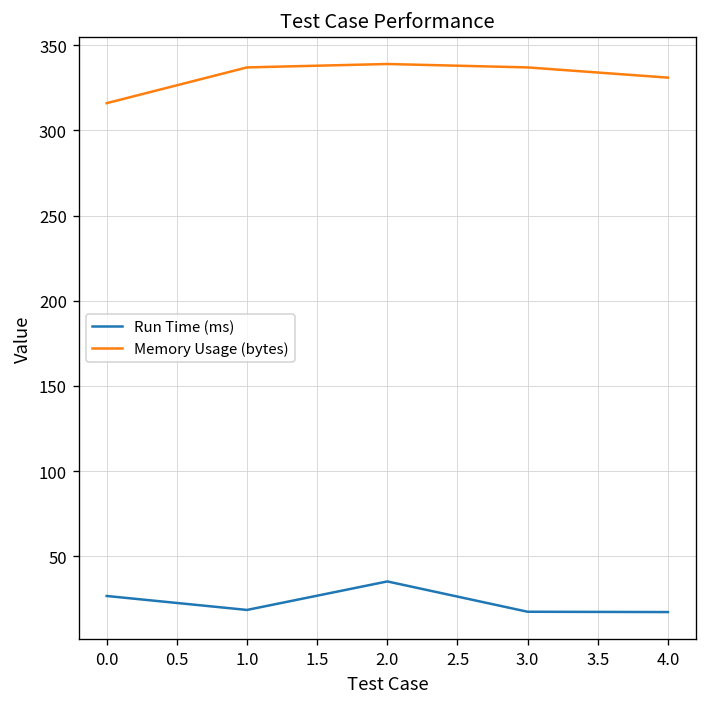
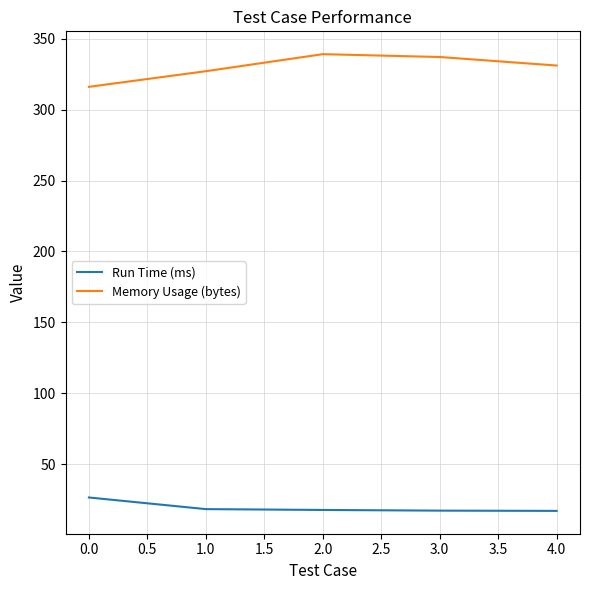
  {
    "Run Time (ms)": {
      "0.0": 27,
      "1.0": 18,
-     "2.0": 35,
+     "2.0": 18,
      "3.0": 17,
      "4.0": 17
    },
    "Memory Usage (bytes)": {
      "0.0": 316,
-     "1.0": 337,
+     "1.0": 327,
      "2.0": 339,
      "3.0": 337,
      "4.0": 331
    }
  }
